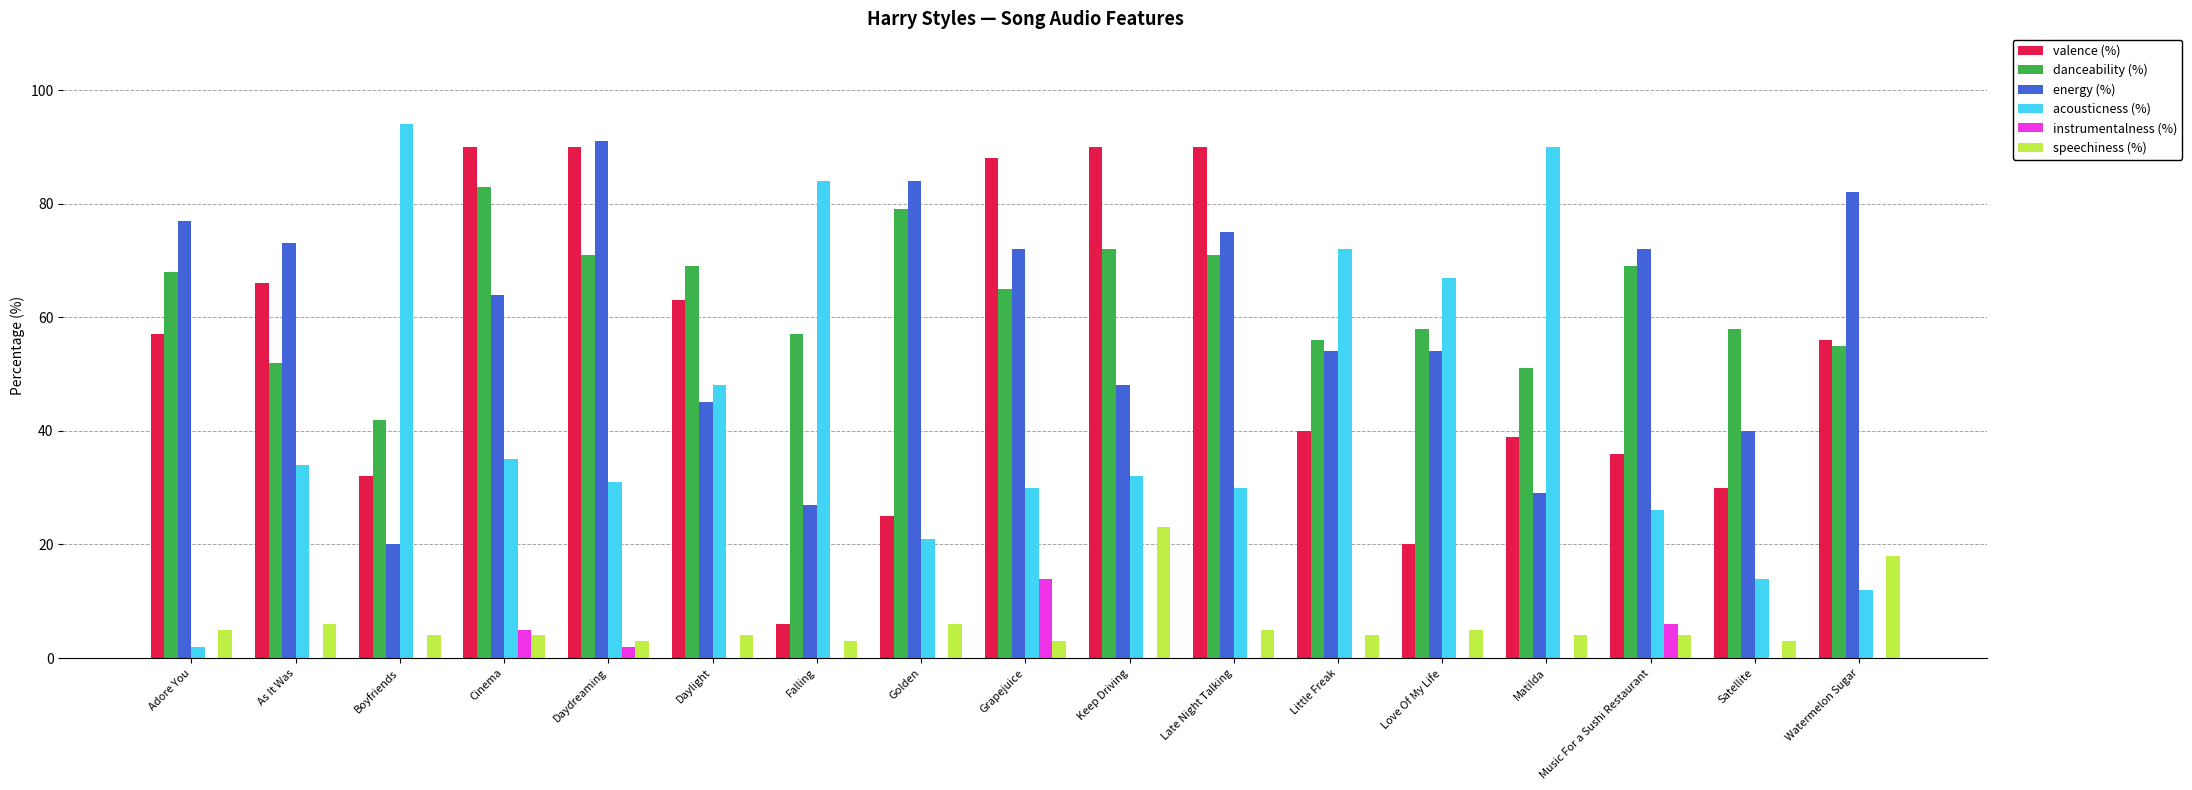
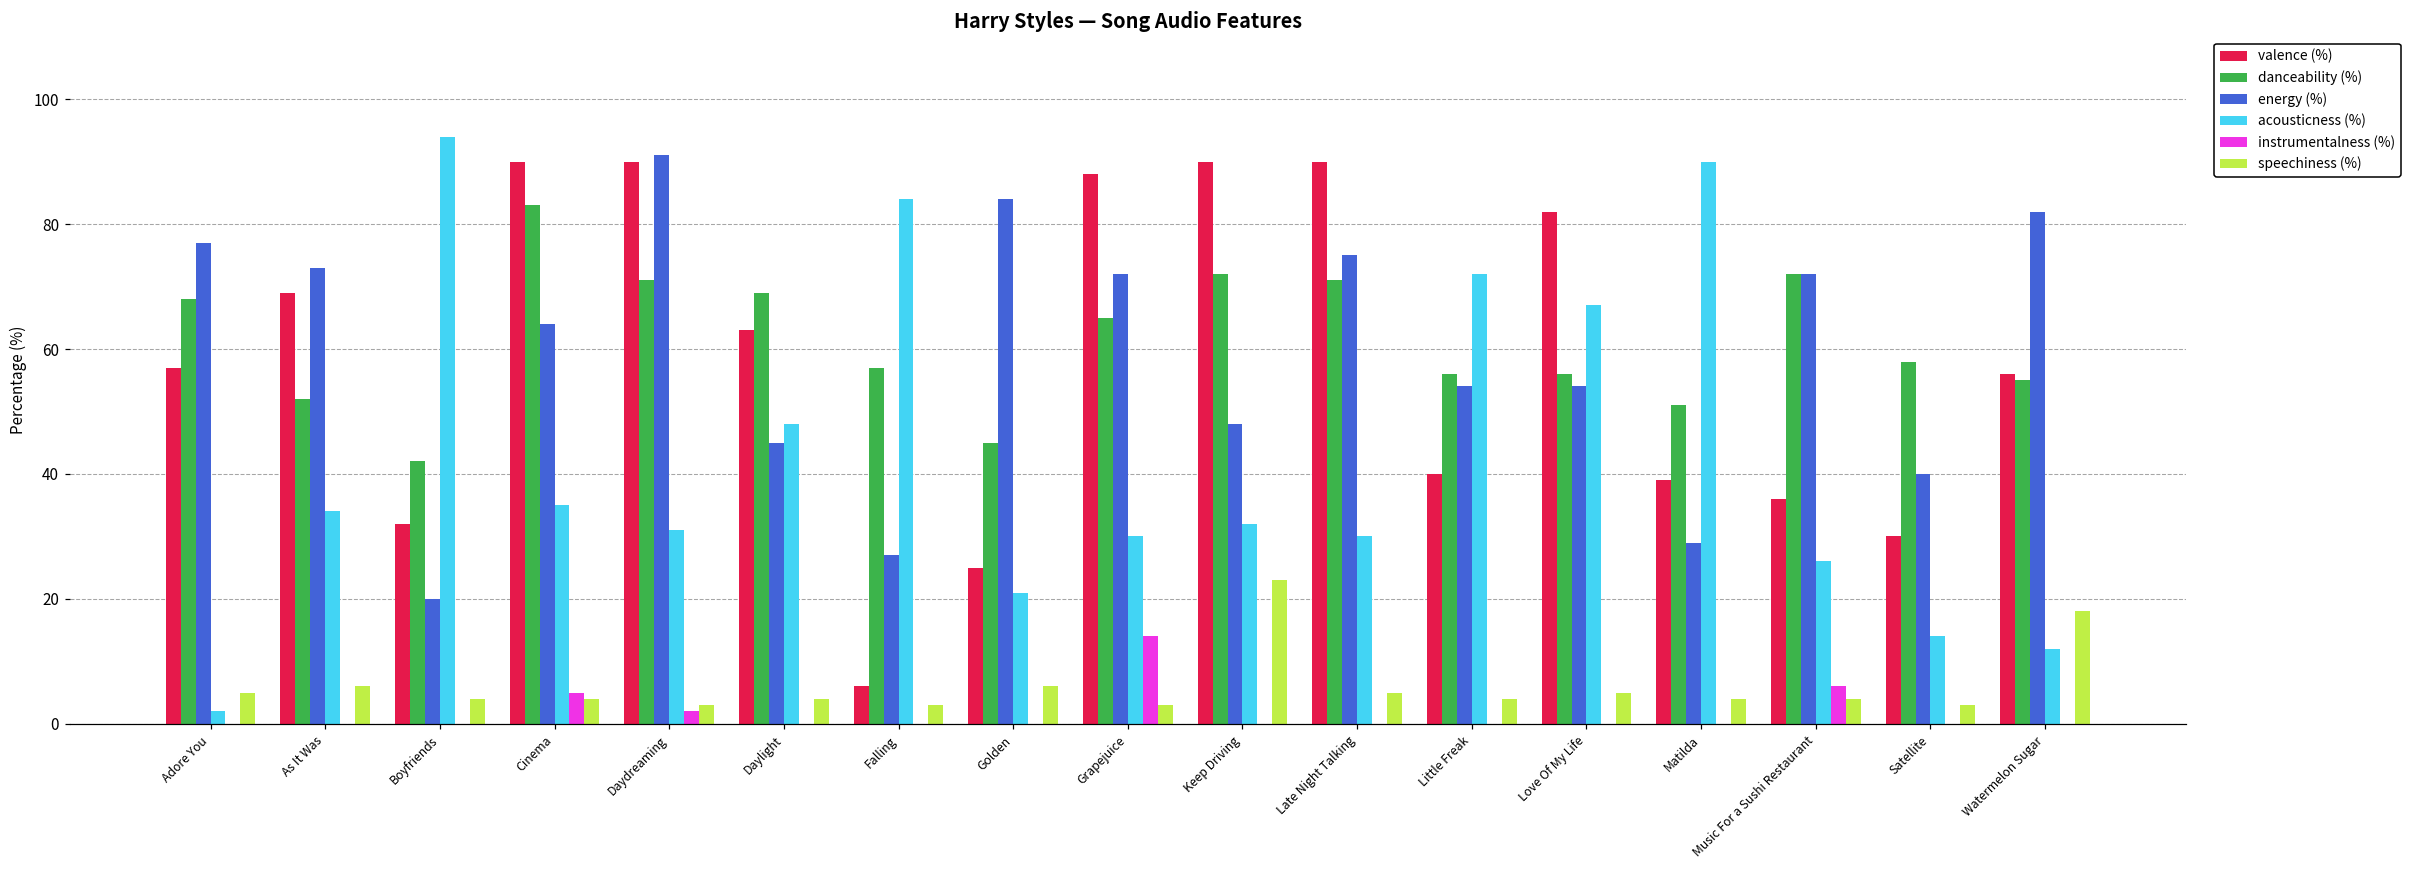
  {
    "valence (%)": {
      "Adore You": 57,
-     "As It Was": 66,
+     "As It Was": 69,
      "Boyfriends": 32,
      "Cinema": 90,
      "Daydreaming": 90,
      "Daylight": 63,
      "Falling": 6,
      "Golden": 25,
      "Grapejuice": 88,
      "Keep Driving": 90,
      "Late Night Talking": 90,
      "Little Freak": 40,
-     "Love Of My Life": 20,
+     "Love Of My Life": 82,
      "Matilda": 39,
      "Music For a Sushi Restaurant": 36,
      "Satellite": 30,
      "Watermelon Sugar": 56
    },
    "danceability (%)": {
      "Adore You": 68,
      "As It Was": 52,
      "Boyfriends": 42,
      "Cinema": 83,
      "Daydreaming": 71,
      "Daylight": 69,
      "Falling": 57,
-     "Golden": 79,
+     "Golden": 45,
      "Grapejuice": 65,
      "Keep Driving": 72,
      "Late Night Talking": 71,
      "Little Freak": 56,
-     "Love Of My Life": 58,
+     "Love Of My Life": 56,
      "Matilda": 51,
-     "Music For a Sushi Restaurant": 69,
+     "Music For a Sushi Restaurant": 72,
      "Satellite": 58,
      "Watermelon Sugar": 55
    },
    "energy (%)": {
      "Adore You": 77,
      "As It Was": 73,
      "Boyfriends": 20,
      "Cinema": 64,
      "Daydreaming": 91,
      "Daylight": 45,
      "Falling": 27,
      "Golden": 84,
      "Grapejuice": 72,
      "Keep Driving": 48,
      "Late Night Talking": 75,
      "Little Freak": 54,
      "Love Of My Life": 54,
      "Matilda": 29,
      "Music For a Sushi Restaurant": 72,
      "Satellite": 40,
      "Watermelon Sugar": 82
    },
    "acousticness (%)": {
      "Adore You": 2,
      "As It Was": 34,
      "Boyfriends": 94,
      "Cinema": 35,
      "Daydreaming": 31,
      "Daylight": 48,
      "Falling": 84,
      "Golden": 21,
      "Grapejuice": 30,
      "Keep Driving": 32,
      "Late Night Talking": 30,
      "Little Freak": 72,
      "Love Of My Life": 67,
      "Matilda": 90,
      "Music For a Sushi Restaurant": 26,
      "Satellite": 14,
      "Watermelon Sugar": 12
    },
    "instrumentalness (%)": {
      "Adore You": 0,
      "As It Was": 0,
      "Boyfriends": 0,
      "Cinema": 5,
      "Daydreaming": 2,
      "Daylight": 0,
      "Falling": 0,
      "Golden": 0,
      "Grapejuice": 14,
      "Keep Driving": 0,
      "Late Night Talking": 0,
      "Little Freak": 0,
      "Love Of My Life": 0,
      "Matilda": 0,
      "Music For a Sushi Restaurant": 6,
      "Satellite": 0,
      "Watermelon Sugar": 0
    },
    "speechiness (%)": {
      "Adore You": 5,
      "As It Was": 6,
      "Boyfriends": 4,
      "Cinema": 4,
      "Daydreaming": 3,
      "Daylight": 4,
      "Falling": 3,
      "Golden": 6,
      "Grapejuice": 3,
      "Keep Driving": 23,
      "Late Night Talking": 5,
      "Little Freak": 4,
      "Love Of My Life": 5,
      "Matilda": 4,
      "Music For a Sushi Restaurant": 4,
      "Satellite": 3,
      "Watermelon Sugar": 18
    }
  }
